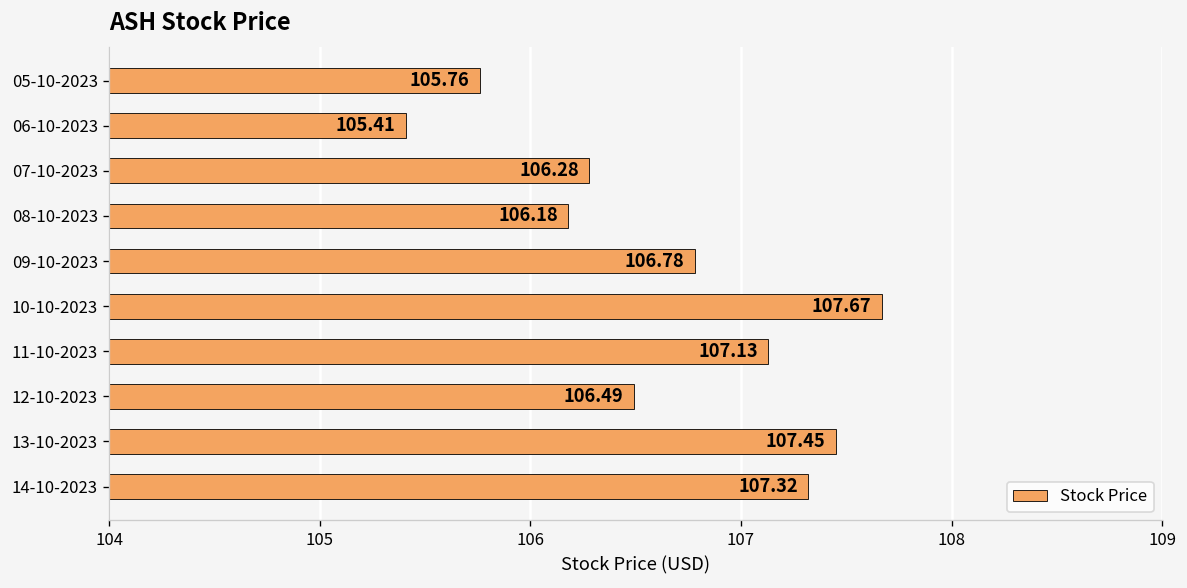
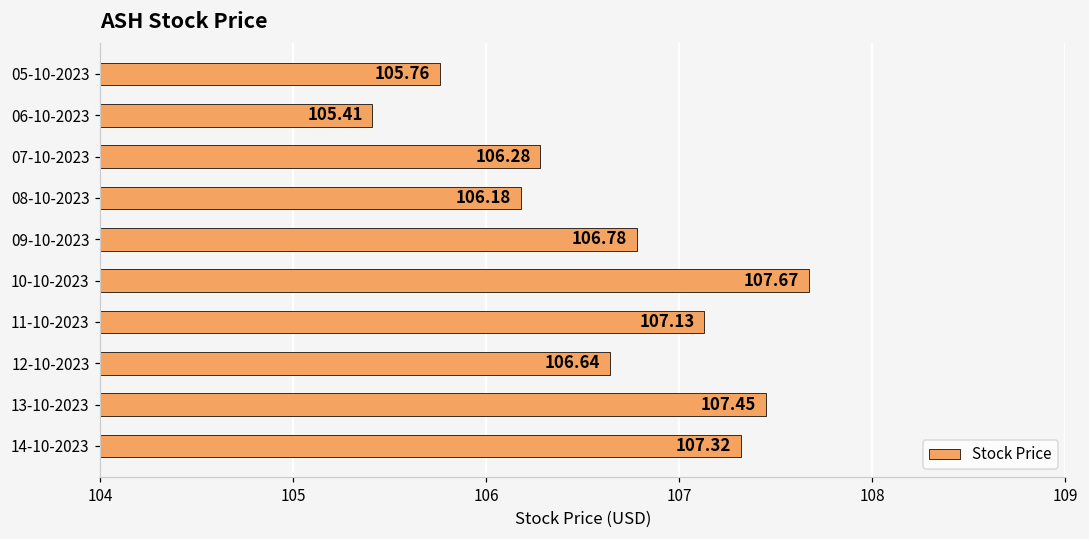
  {
    "05-10-2023": 105.76,
    "06-10-2023": 105.41,
    "07-10-2023": 106.28,
    "08-10-2023": 106.18,
    "09-10-2023": 106.78,
    "10-10-2023": 107.67,
    "11-10-2023": 107.13,
-   "12-10-2023": 106.49,
+   "12-10-2023": 106.64,
    "13-10-2023": 107.45,
    "14-10-2023": 107.32
  }
